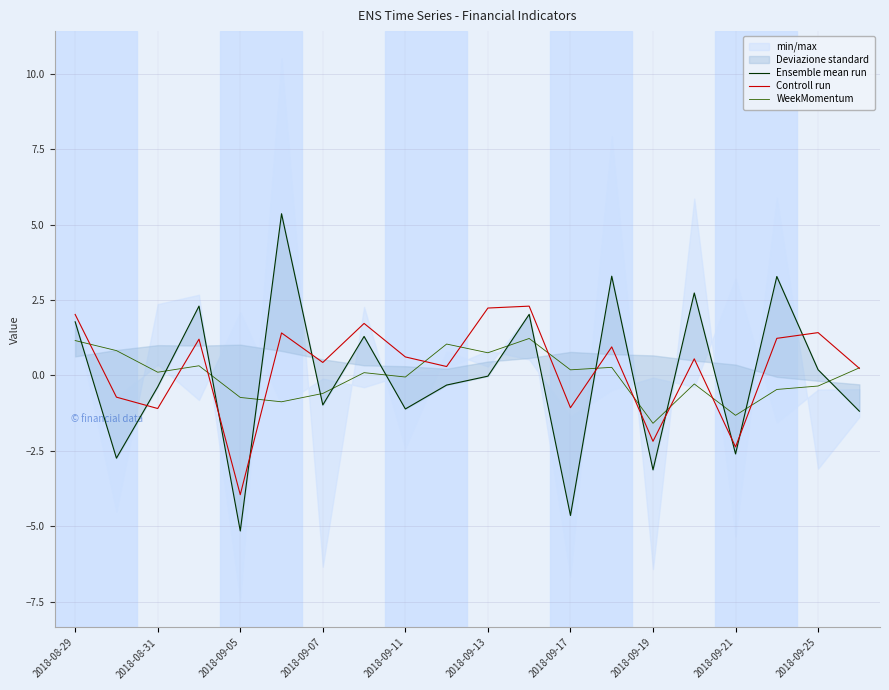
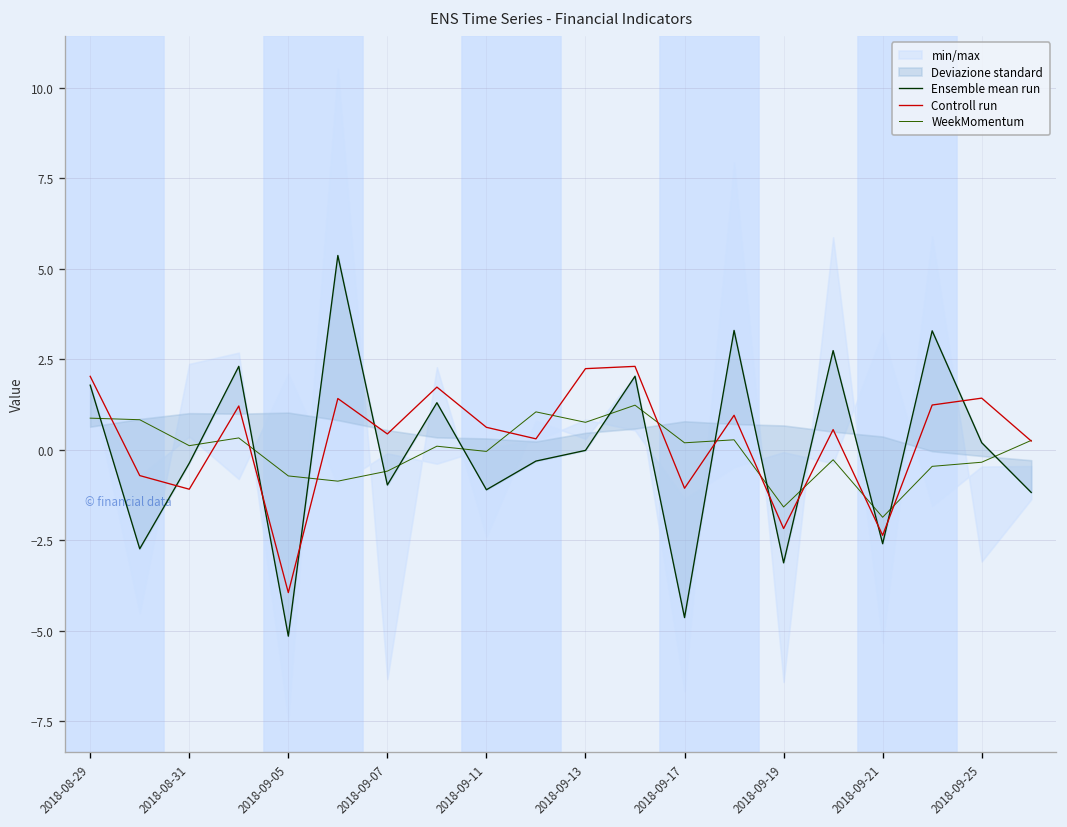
  {
    "Ensemble mean run": {
      "2018-08-31": -0.4,
      "2018-09-05": -5.2,
      "2018-09-07": -1.0,
      "2018-09-11": -1.1,
      "2018-09-13": 0.0,
      "2018-09-17": -4.6,
      "2018-09-19": -3.1,
      "2018-09-21": -2.6
    },
    "Controll run": {
      "2018-08-29": 2.0,
      "2018-08-31": -1.1,
      "2018-09-05": -4.0,
      "2018-09-07": 0.4,
      "2018-09-11": 0.6,
      "2018-09-13": 2.2,
      "2018-09-17": -1.1,
      "2018-09-19": -2.2,
      "2018-09-21": -2.4,
      "2018-09-25": 1.4
    },
    "WeekMomentum": {
-     "2018-08-29": 1.2,
+     "2018-08-29": 0.9,
      "2018-08-31": 0.1,
      "2018-09-05": -0.7,
      "2018-09-07": -0.6,
      "2018-09-11": -0.1,
      "2018-09-17": 0.2,
      "2018-09-19": -1.6,
-     "2018-09-21": -1.3,
+     "2018-09-21": -1.9,
      "2018-09-25": -0.4
    }
  }
